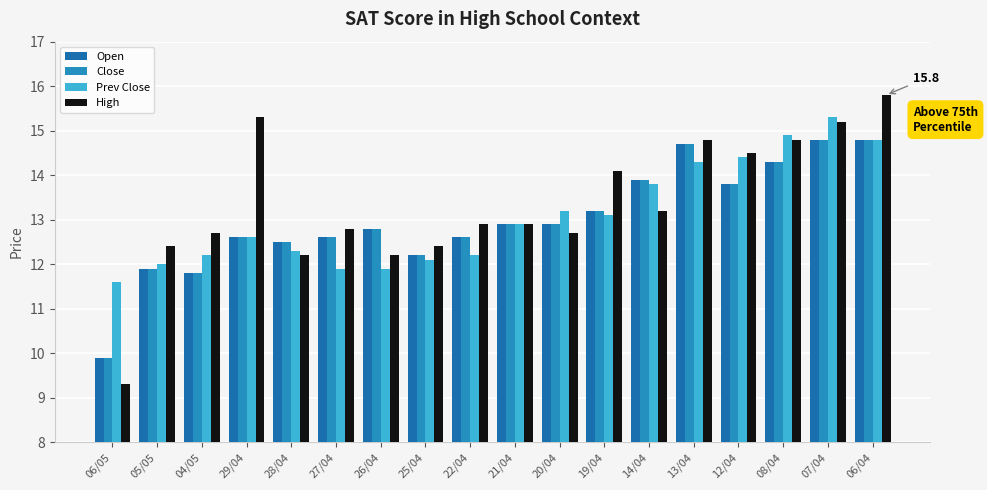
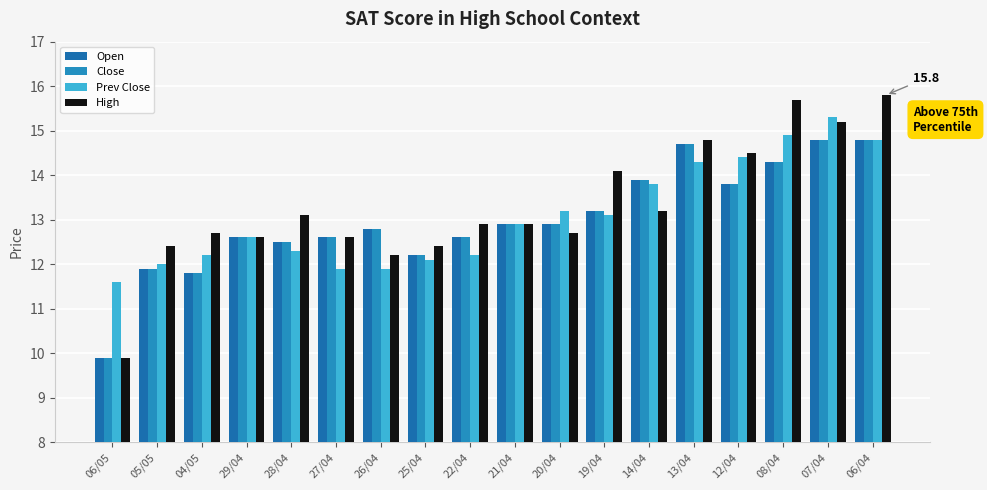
  {
    "High": {
-     "06/05": 9.3,
+     "06/05": 9.9,
      "05/05": 12.4,
      "04/05": 12.7,
-     "29/04": 15.3,
-     "28/04": 12.2,
-     "27/04": 12.8,
+     "29/04": 12.6,
+     "28/04": 13.1,
+     "27/04": 12.6,
      "26/04": 12.2,
      "25/04": 12.4,
      "22/04": 12.9,
      "21/04": 12.9,
      "20/04": 12.7,
      "19/04": 14.1,
      "14/04": 13.2,
      "13/04": 14.8,
      "12/04": 14.5,
-     "08/04": 14.8,
+     "08/04": 15.7,
      "07/04": 15.2
    }
  }
